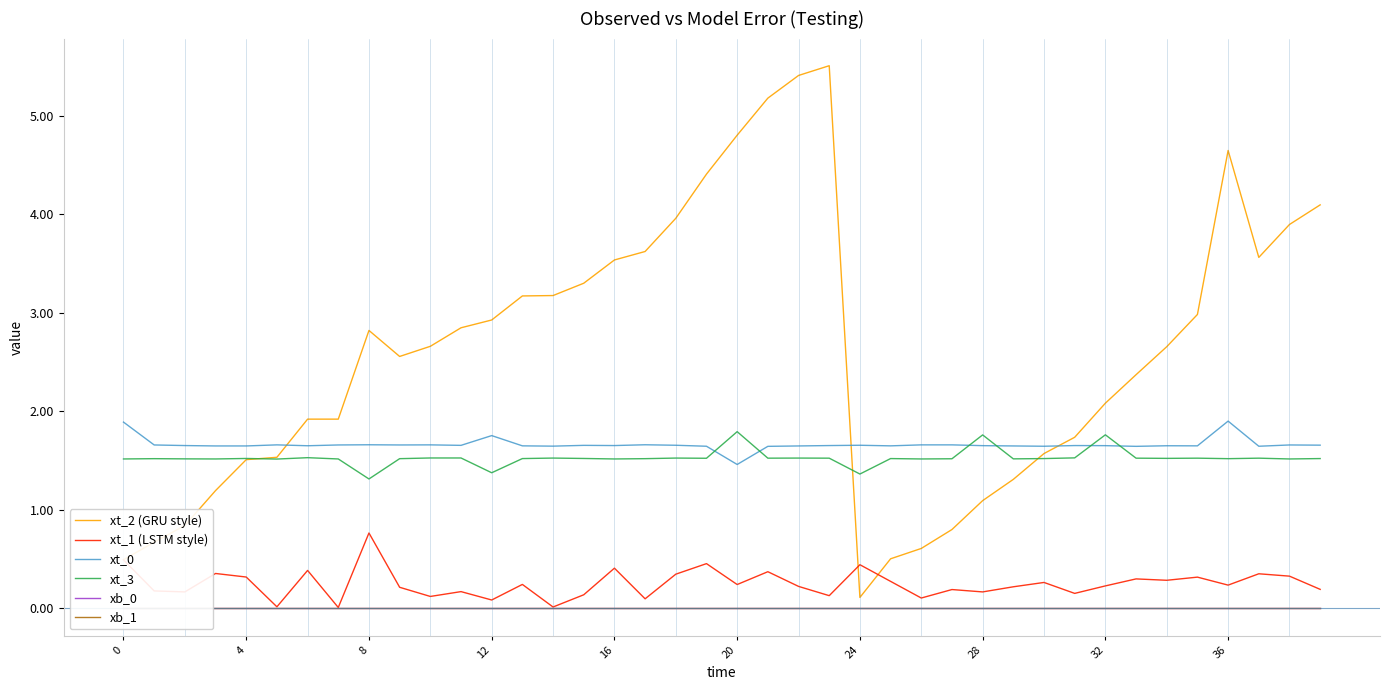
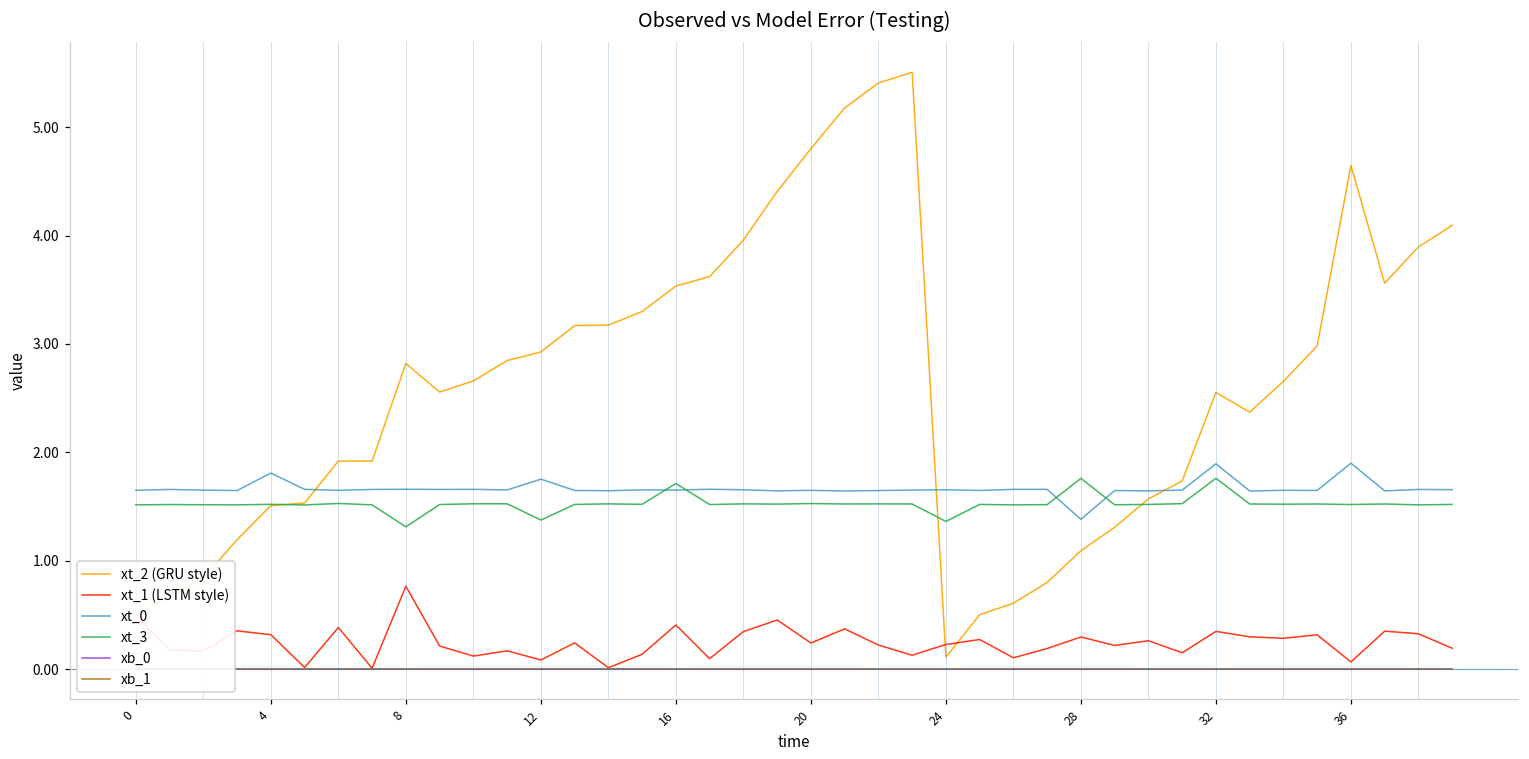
  {
    "xt_2 (GRU style)": {
      "8": 2.8,
      "12": 2.9,
      "16": 3.5,
      "20": 4.8,
      "24": 0.1,
      "28": 1.1,
-     "32": 2.1,
+     "32": 2.6,
      "36": 4.6
    },
    "xt_1 (LSTM style)": {
      "4": 0.3,
      "8": 0.8,
      "12": 0.1,
      "16": 0.4,
      "20": 0.2,
-     "24": 0.4,
-     "28": 0.2,
-     "32": 0.2,
-     "36": 0.2
+     "24": 0.2,
+     "28": 0.3,
+     "32": 0.3,
+     "36": 0.1
    },
    "xt_0": {
-     "0": 1.9,
-     "4": 1.6,
+     "0": 1.7,
+     "4": 1.8,
      "8": 1.7,
      "12": 1.8,
      "16": 1.7,
-     "20": 1.5,
+     "20": 1.7,
      "24": 1.7,
-     "28": 1.7,
-     "32": 1.7,
+     "28": 1.4,
+     "32": 1.9,
      "36": 1.9
    },
    "xt_3": {
      "0": 1.5,
      "8": 1.3,
      "12": 1.4,
-     "16": 1.5,
-     "20": 1.8,
+     "16": 1.7,
+     "20": 1.5,
      "24": 1.4,
      "28": 1.8,
      "32": 1.8,
      "36": 1.5
    },
    "xb_1": {
      "4": 0.0,
      "8": 0.0,
      "12": 0.0,
      "16": 0.0,
      "20": 0.0,
      "24": 0.0,
      "28": 0.0,
      "32": 0.0,
      "36": 0.0
    }
  }
